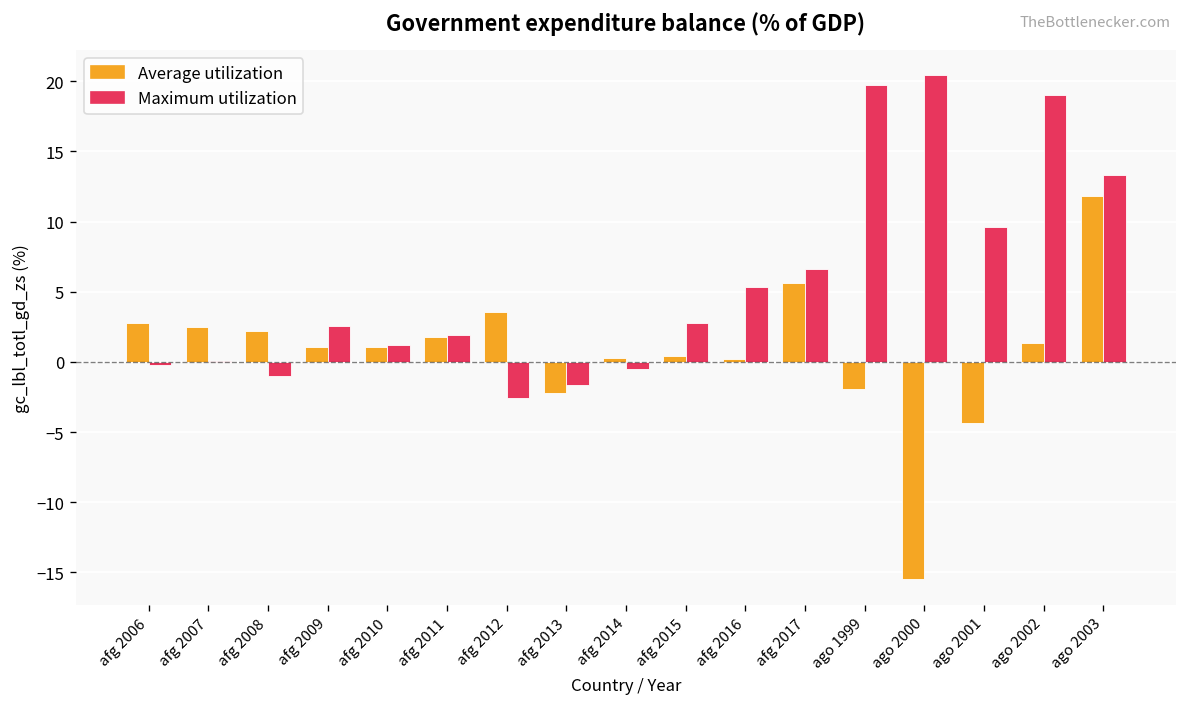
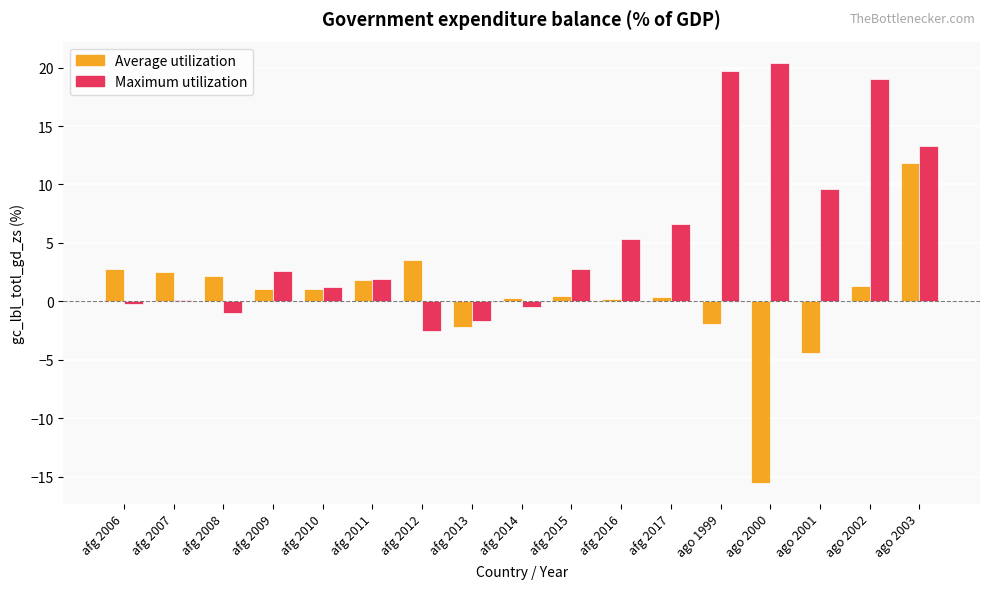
  {
    "Average utilization": {
      "afg 2006": 2.8,
      "afg 2007": 2.5,
      "afg 2008": 2.2,
      "afg 2009": 1.1,
      "afg 2010": 1.1,
      "afg 2011": 1.8,
      "afg 2012": 3.5,
      "afg 2013": -2.2,
      "afg 2014": 0.3,
      "afg 2015": 0.4,
-     "afg 2017": 5.6,
+     "afg 2017": 0.4,
      "ago 1999": -1.9,
      "ago 2000": -15.5,
      "ago 2001": -4.4,
      "ago 2002": 1.3,
      "ago 2003": 11.8
    },
    "Maximum utilization": {
      "afg 2006": -0.2,
      "afg 2008": -1.0,
      "afg 2009": 2.6,
      "afg 2010": 1.2,
      "afg 2011": 1.9,
      "afg 2012": -2.5,
      "afg 2013": -1.7,
      "afg 2014": -0.5,
      "afg 2015": 2.8,
      "afg 2016": 5.3,
      "afg 2017": 6.7,
      "ago 1999": 19.7,
      "ago 2000": 20.4,
      "ago 2001": 9.6,
      "ago 2002": 19.0,
      "ago 2003": 13.3
    }
  }
